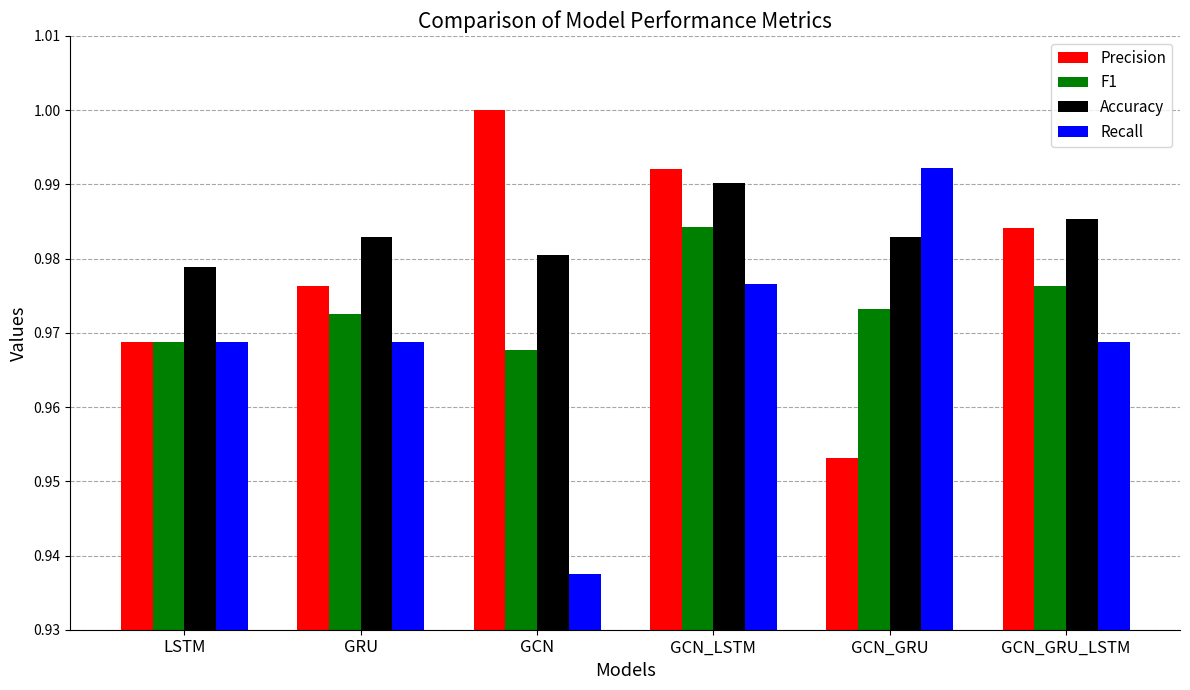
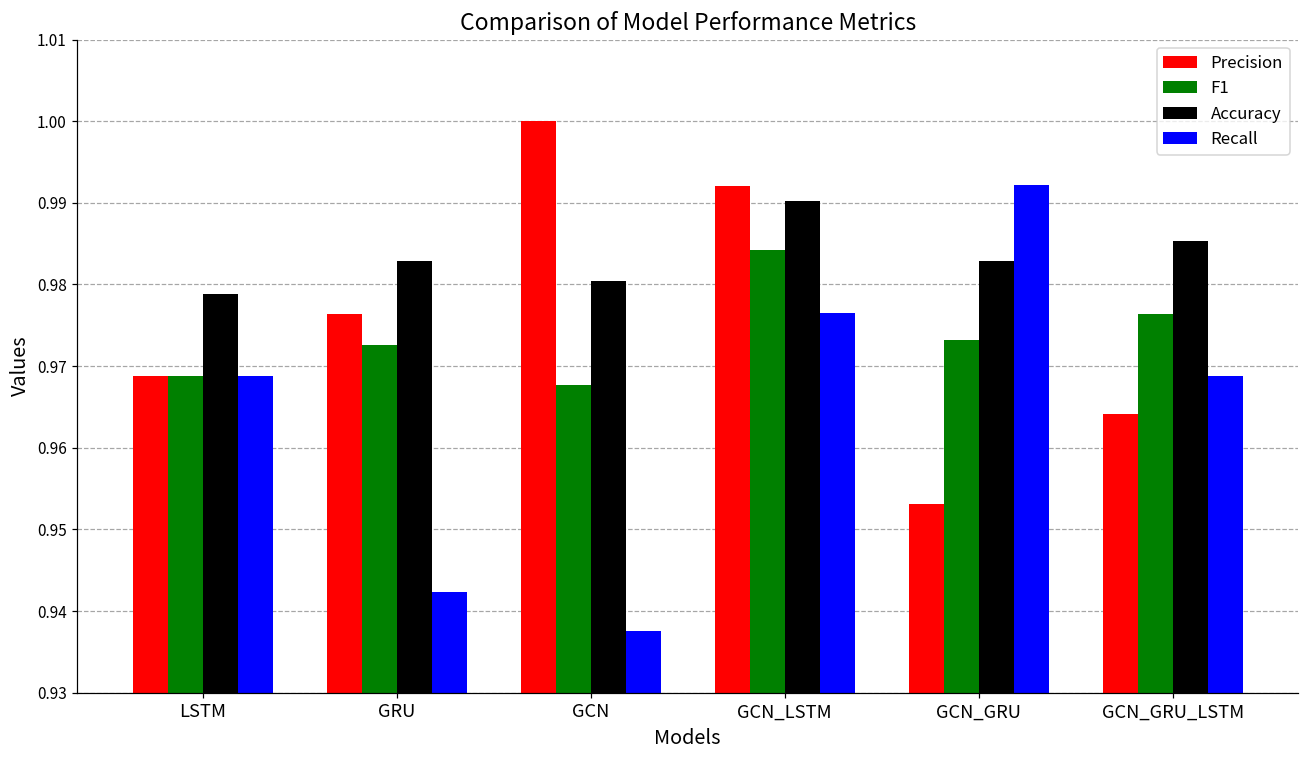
  {
    "Precision": {
      "LSTM": 0.969,
      "GRU": 0.976,
      "GCN": 1.000,
      "GCN_LSTM": 0.992,
      "GCN_GRU": 0.953,
-     "GCN_GRU_LSTM": 0.984
+     "GCN_GRU_LSTM": 0.964
    },
    "F1": {
      "LSTM": 0.969,
      "GRU": 0.973,
      "GCN": 0.968,
      "GCN_LSTM": 0.984,
      "GCN_GRU": 0.973,
      "GCN_GRU_LSTM": 0.976
    },
    "Accuracy": {
      "LSTM": 0.979,
      "GRU": 0.983,
      "GCN": 0.980,
      "GCN_LSTM": 0.990,
      "GCN_GRU": 0.983,
      "GCN_GRU_LSTM": 0.985
    },
    "Recall": {
      "LSTM": 0.969,
-     "GRU": 0.969,
+     "GRU": 0.942,
      "GCN": 0.938,
      "GCN_LSTM": 0.977,
      "GCN_GRU": 0.992,
      "GCN_GRU_LSTM": 0.969
    }
  }
